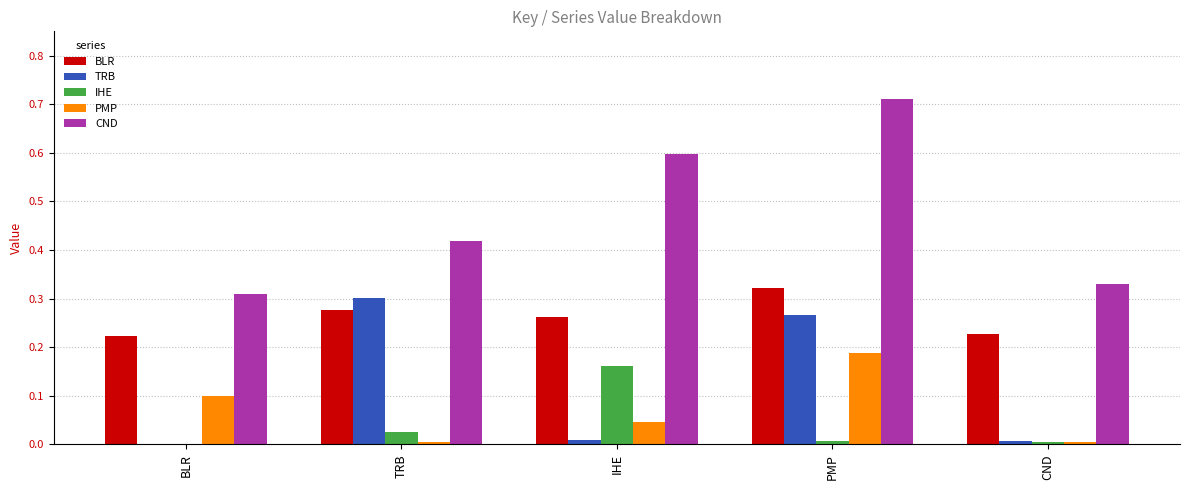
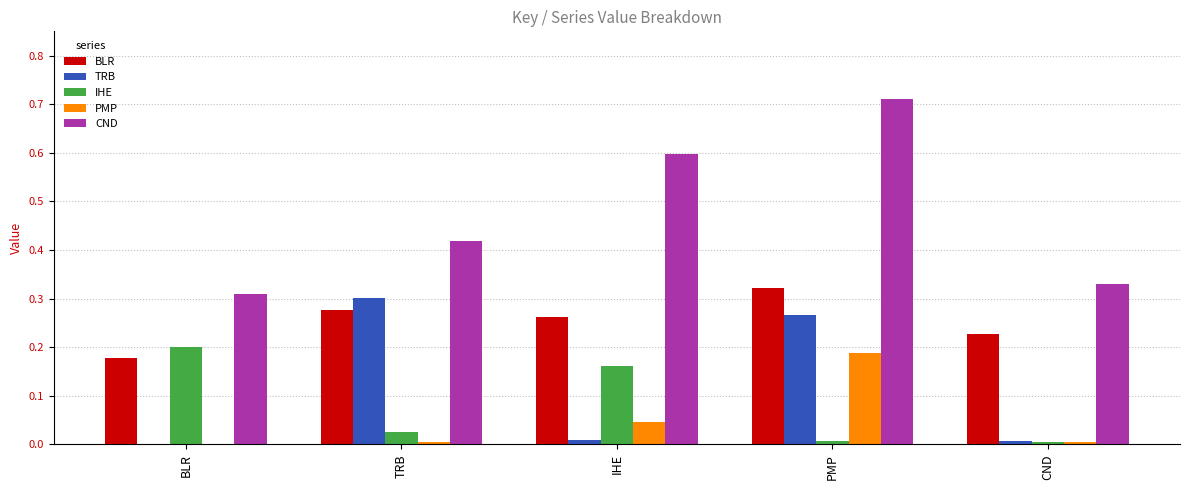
  {
    "BLR": {
-     "BLR": 0.22,
+     "BLR": 0.18,
      "TRB": 0.28,
      "IHE": 0.26,
      "PMP": 0.32,
      "CND": 0.23
    },
    "TRB": {
      "BLR": 0.00,
      "TRB": 0.30,
      "IHE": 0.01,
      "PMP": 0.27,
      "CND": 0.01
    },
    "IHE": {
-     "BLR": 0.0,
+     "BLR": 0.2,
      "TRB": 0.02,
      "IHE": 0.16,
      "PMP": 0.01
    },
    "PMP": {
-     "BLR": 0.1,
+     "BLR": 0.0,
      "TRB": 0.01,
      "IHE": 0.05,
      "PMP": 0.19
    },
    "CND": {
      "BLR": 0.31,
      "TRB": 0.42,
      "IHE": 0.60,
      "PMP": 0.71,
      "CND": 0.33
    }
  }
